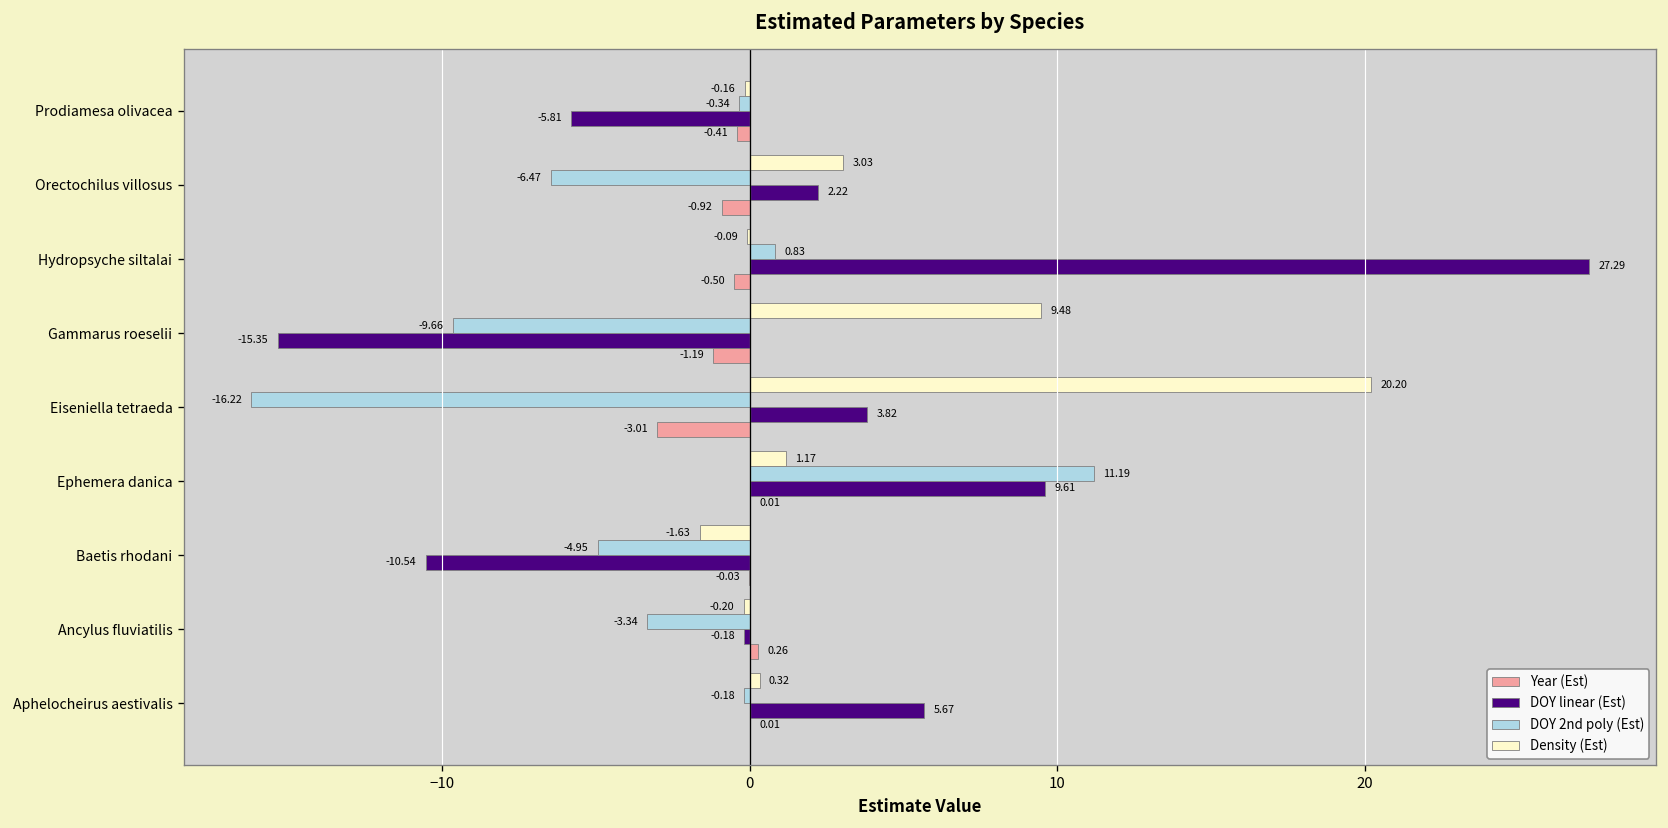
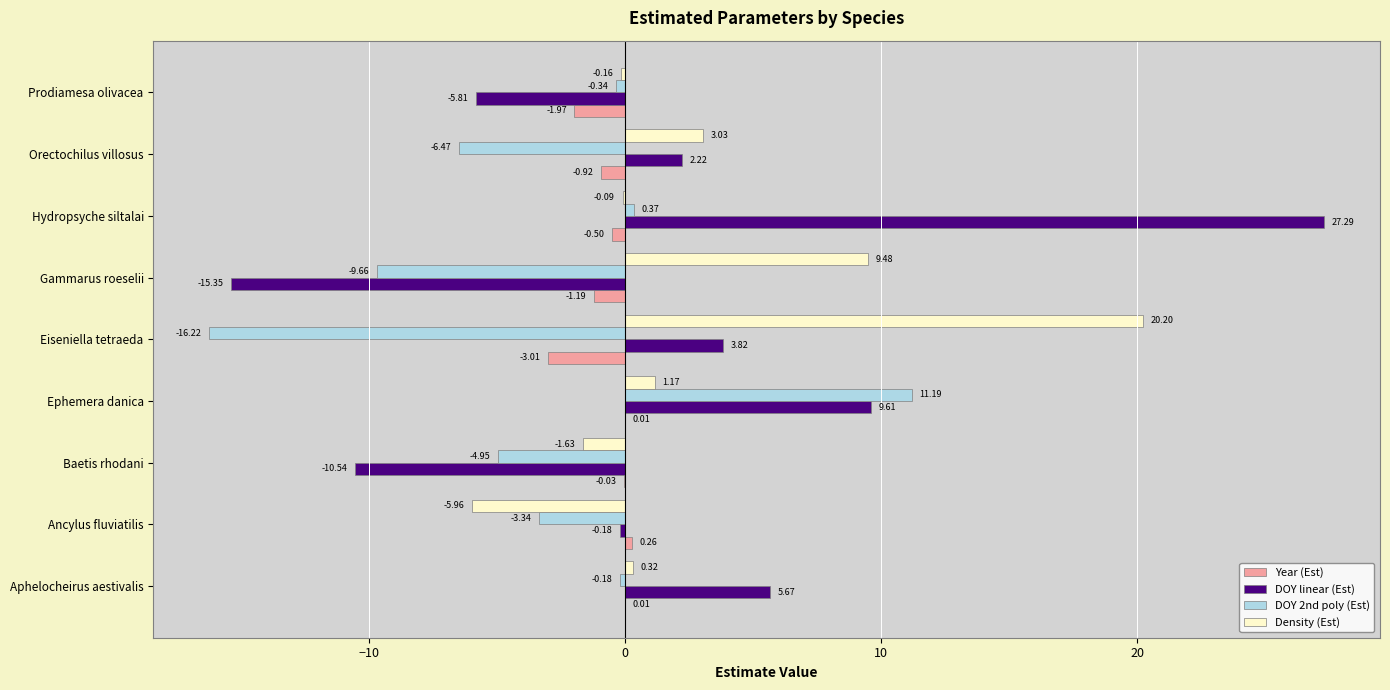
  {
    "Year (Est)": {
-     "Prodiamesa olivacea": -0.41,
+     "Prodiamesa olivacea": -1.97,
      "Orectochilus villosus": -0.92,
      "Hydropsyche siltalai": -0.50,
      "Gammarus roeselii": -1.19,
      "Eiseniella tetraeda": -3.01,
      "Ephemera danica": 0.01,
      "Baetis rhodani": -0.03,
      "Ancylus fluviatilis": 0.26,
      "Aphelocheirus aestivalis": 0.01
    },
    "DOY linear (Est)": {
      "Prodiamesa olivacea": -5.81,
      "Orectochilus villosus": 2.22,
      "Hydropsyche siltalai": 27.29,
      "Gammarus roeselii": -15.35,
      "Eiseniella tetraeda": 3.82,
      "Ephemera danica": 9.61,
      "Baetis rhodani": -10.54,
      "Ancylus fluviatilis": -0.18,
      "Aphelocheirus aestivalis": 5.67
    },
    "DOY 2nd poly (Est)": {
      "Prodiamesa olivacea": -0.34,
      "Orectochilus villosus": -6.47,
-     "Hydropsyche siltalai": 0.83,
+     "Hydropsyche siltalai": 0.37,
      "Gammarus roeselii": -9.66,
      "Eiseniella tetraeda": -16.22,
      "Ephemera danica": 11.19,
      "Baetis rhodani": -4.95,
      "Ancylus fluviatilis": -3.34,
      "Aphelocheirus aestivalis": -0.18
    },
    "Density (Est)": {
      "Prodiamesa olivacea": -0.16,
      "Orectochilus villosus": 3.03,
      "Hydropsyche siltalai": -0.09,
      "Gammarus roeselii": 9.48,
      "Eiseniella tetraeda": 20.20,
      "Ephemera danica": 1.17,
      "Baetis rhodani": -1.63,
-     "Ancylus fluviatilis": -0.20,
+     "Ancylus fluviatilis": -5.96,
      "Aphelocheirus aestivalis": 0.32
    }
  }
